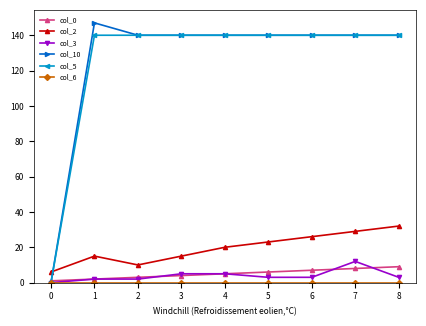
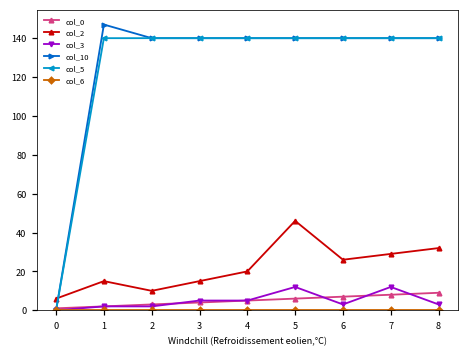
  {
    "col_0": {
      "5": 6,
      "6": 7,
      "7": 8,
      "8": 9
    },
    "col_2": {
      "0": 6,
      "1": 15,
      "2": 10,
      "3": 15,
      "4": 20,
-     "5": 23,
+     "5": 46,
      "6": 26,
      "7": 29,
      "8": 32
    },
    "col_3": {
-     "5": 3,
+     "5": 12,
      "6": 3,
      "7": 12,
      "8": 3
    },
    "col_6": {
      "1": 0,
      "2": 0,
      "3": 0,
      "4": 0,
      "5": 0,
      "6": 0,
      "7": 0,
      "8": 0
    }
  }
